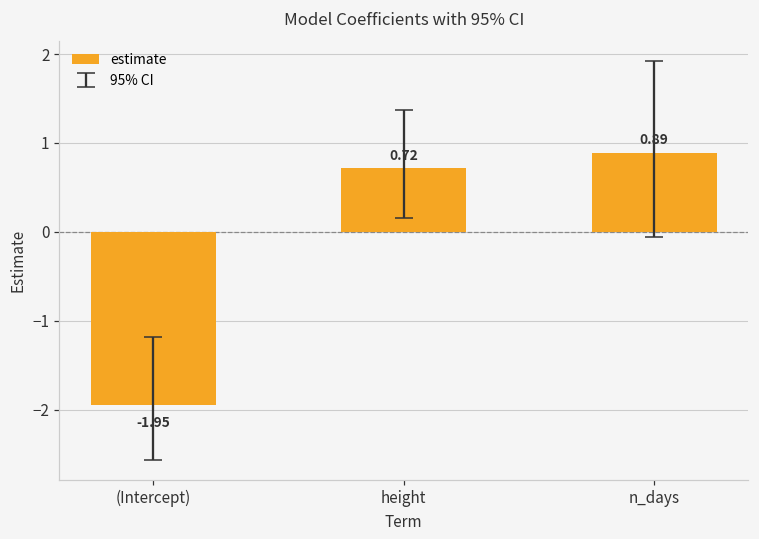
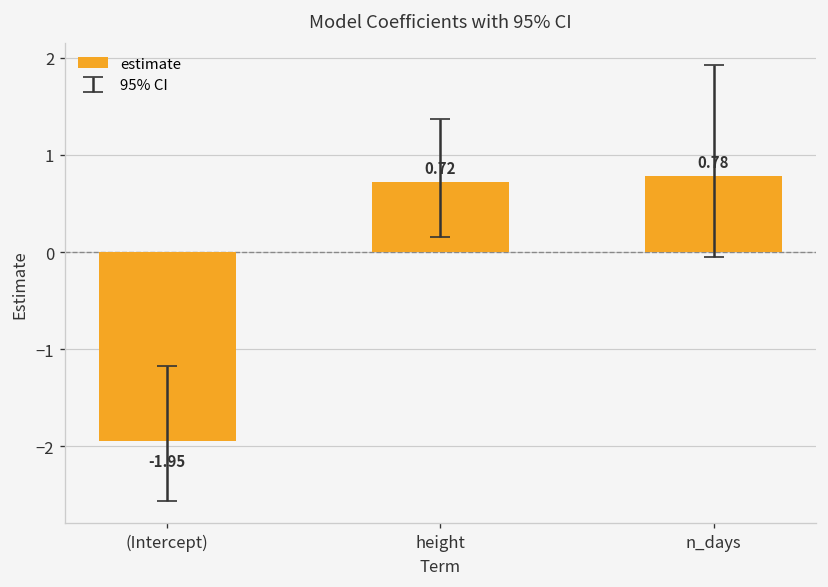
  {
    "estimate": {
      "(Intercept)": -1.95,
      "height": 0.72,
-     "n_days": 0.89
+     "n_days": 0.78
    }
  }
